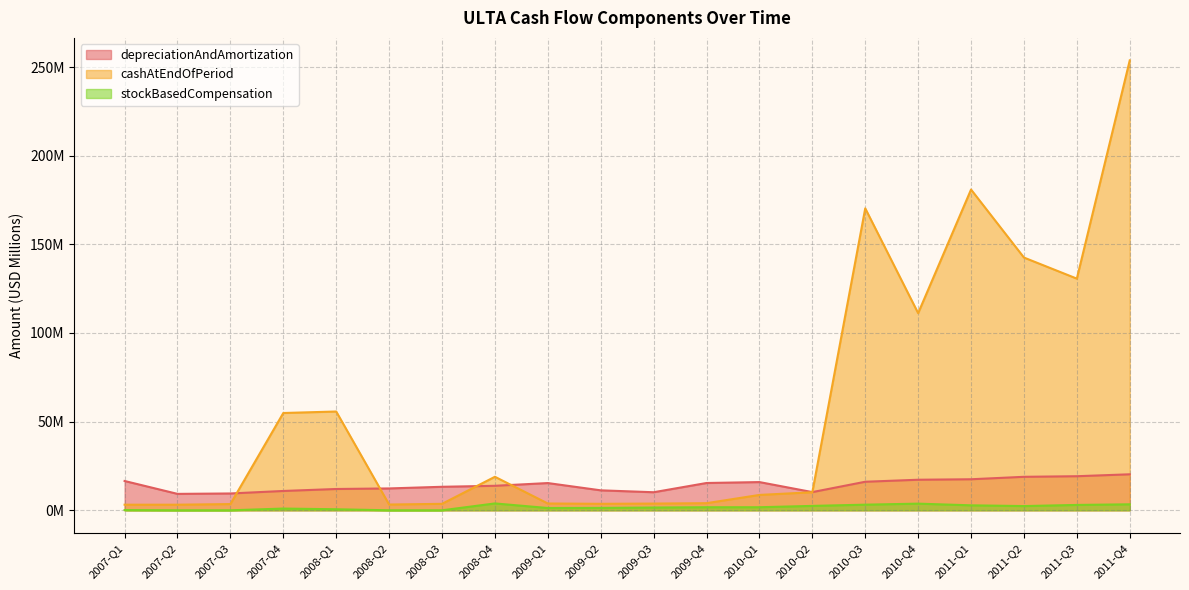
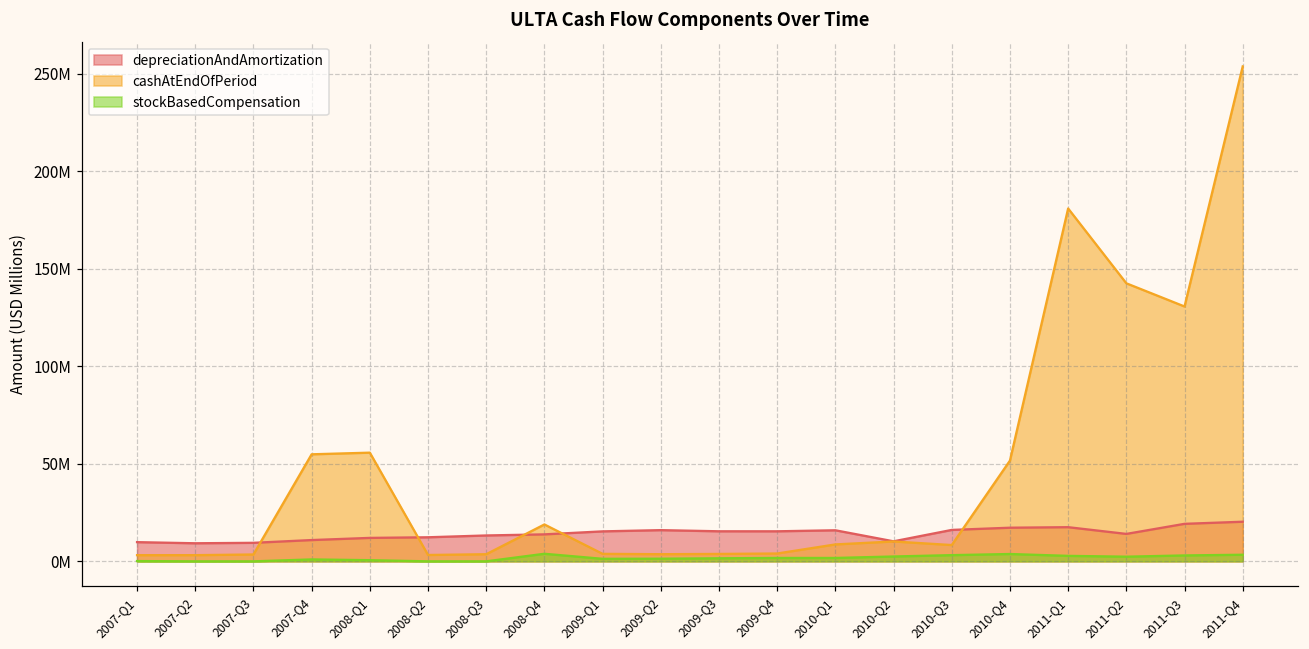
  {
    "depreciationAndAmortization": {
-     "2007-Q1": 17000000,
+     "2007-Q1": 10000000,
      "2007-Q2": 9000000,
      "2007-Q3": 9000000,
      "2007-Q4": 11000000,
      "2008-Q1": 12000000,
      "2008-Q2": 12000000,
      "2008-Q3": 13000000,
      "2008-Q4": 14000000,
      "2009-Q1": 15000000,
-     "2009-Q2": 11000000,
-     "2009-Q3": 10000000,
+     "2009-Q2": 16000000,
+     "2009-Q3": 15000000,
      "2009-Q4": 15000000,
      "2010-Q1": 16000000,
      "2010-Q3": 16000000,
      "2010-Q4": 17000000,
      "2011-Q1": 18000000,
-     "2011-Q2": 19000000,
+     "2011-Q2": 14000000,
      "2011-Q3": 19000000,
      "2011-Q4": 20000000
    },
    "cashAtEndOfPeriod": {
      "2007-Q1": 3000000,
      "2007-Q2": 3000000,
      "2007-Q3": 4000000,
      "2007-Q4": 55000000,
      "2008-Q1": 56000000,
      "2008-Q2": 3000000,
      "2008-Q3": 4000000,
      "2008-Q4": 19000000,
      "2009-Q1": 4000000,
      "2009-Q2": 4000000,
      "2009-Q3": 4000000,
      "2009-Q4": 4000000,
      "2010-Q1": 9000000,
-     "2010-Q3": 170000000,
-     "2010-Q4": 111000000,
+     "2010-Q3": 8000000,
+     "2010-Q4": 52000000,
      "2011-Q1": 181000000,
      "2011-Q2": 143000000,
      "2011-Q3": 131000000,
      "2011-Q4": 254000000
    },
    "stockBasedCompensation": {
      "2007-Q1": 0,
      "2007-Q2": 0,
      "2007-Q3": 0,
      "2007-Q4": 1000000,
      "2008-Q1": 1000000,
      "2008-Q2": 0,
      "2008-Q3": 0,
      "2008-Q4": 4000000,
      "2009-Q1": 1000000,
      "2009-Q2": 1000000,
      "2009-Q3": 2000000,
      "2009-Q4": 2000000,
      "2010-Q1": 2000000,
      "2010-Q2": 2000000,
      "2010-Q3": 3000000,
      "2010-Q4": 4000000,
      "2011-Q1": 3000000,
      "2011-Q2": 2000000,
      "2011-Q3": 3000000,
      "2011-Q4": 3000000
    }
  }
